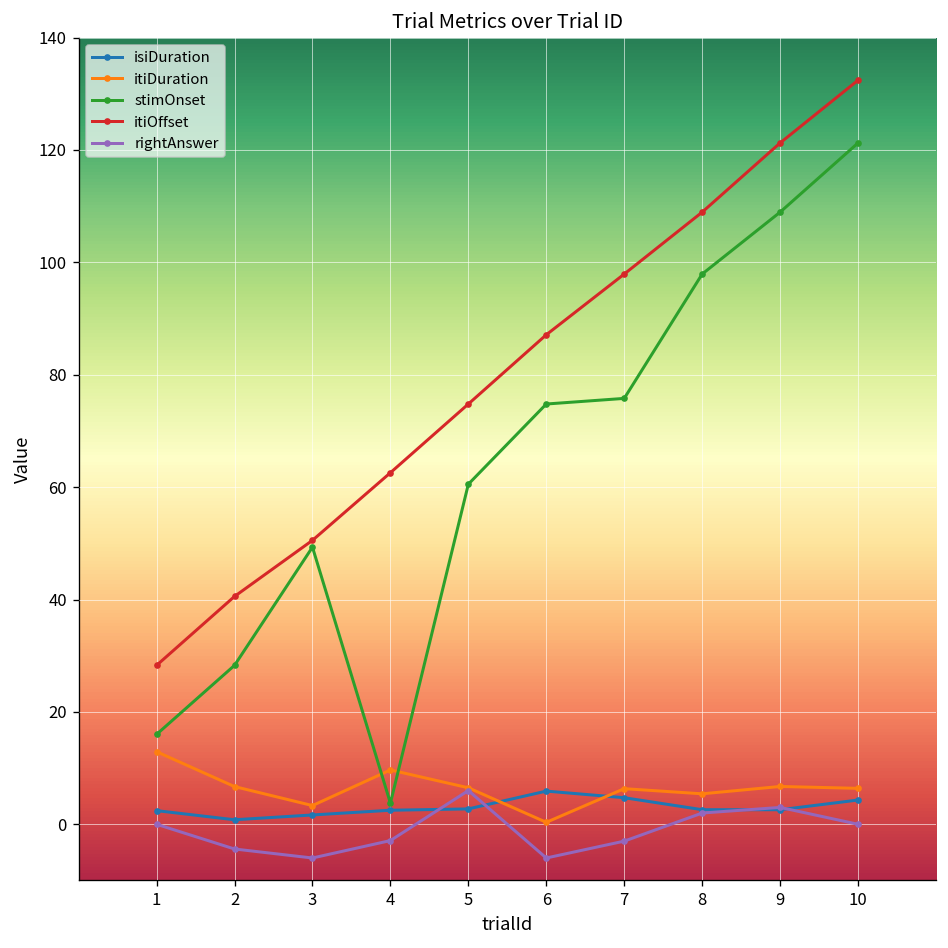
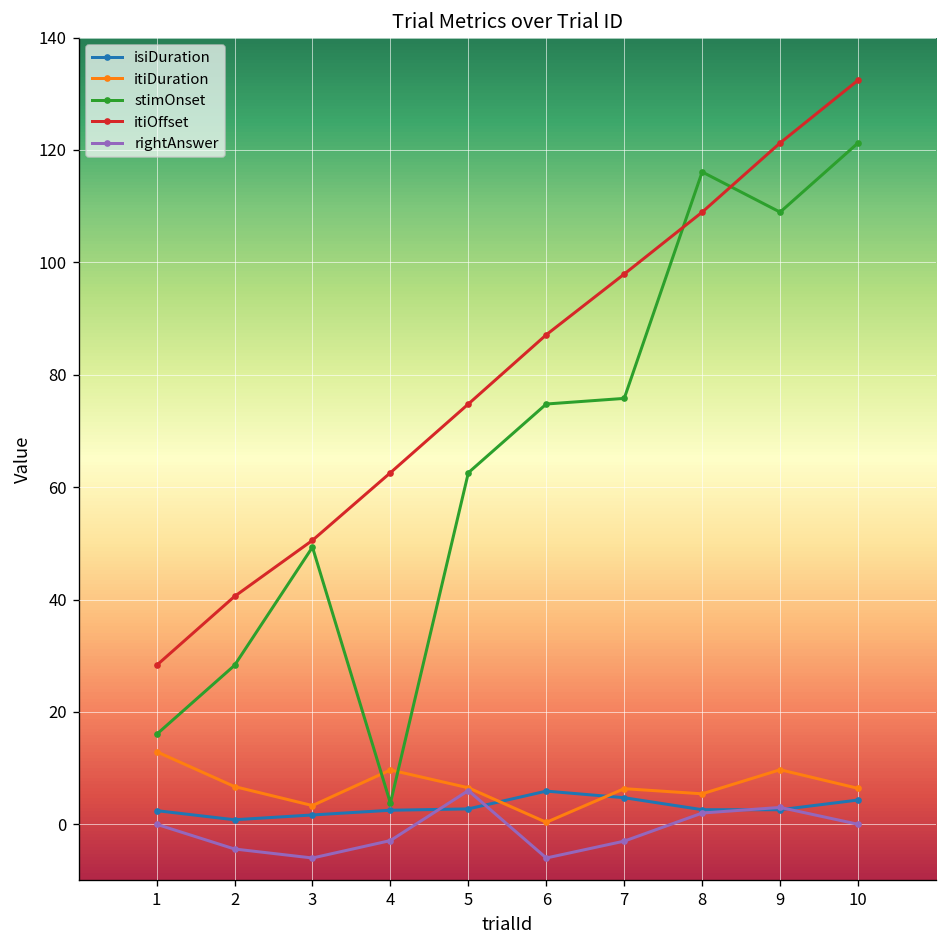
  {
    "isiDuration": {
      "1": 2,
      "2": 1,
      "3": 2,
      "4": 2,
      "5": 3,
      "6": 6,
      "7": 5,
      "8": 3,
      "10": 4
    },
    "itiDuration": {
      "1": 13,
      "2": 7,
      "3": 3,
      "4": 10,
      "6": 0,
      "7": 6,
      "8": 5,
-     "9": 7,
+     "9": 10,
      "10": 6
    },
    "stimOnset": {
      "1": 16,
      "2": 28,
      "3": 49,
      "4": 4,
-     "5": 61,
+     "5": 63,
      "6": 75,
      "7": 76,
-     "8": 98,
+     "8": 116,
      "9": 109,
      "10": 121
    },
    "itiOffset": {
      "1": 28,
      "2": 41,
      "3": 51,
      "4": 63,
      "5": 75,
      "6": 87,
      "7": 98,
      "8": 109,
      "9": 121,
      "10": 132
    },
    "rightAnswer": {
      "1": 0,
      "2": -4,
      "3": -6,
      "4": -3,
      "6": -6,
      "7": -3,
      "8": 2,
      "10": 0
    }
  }
